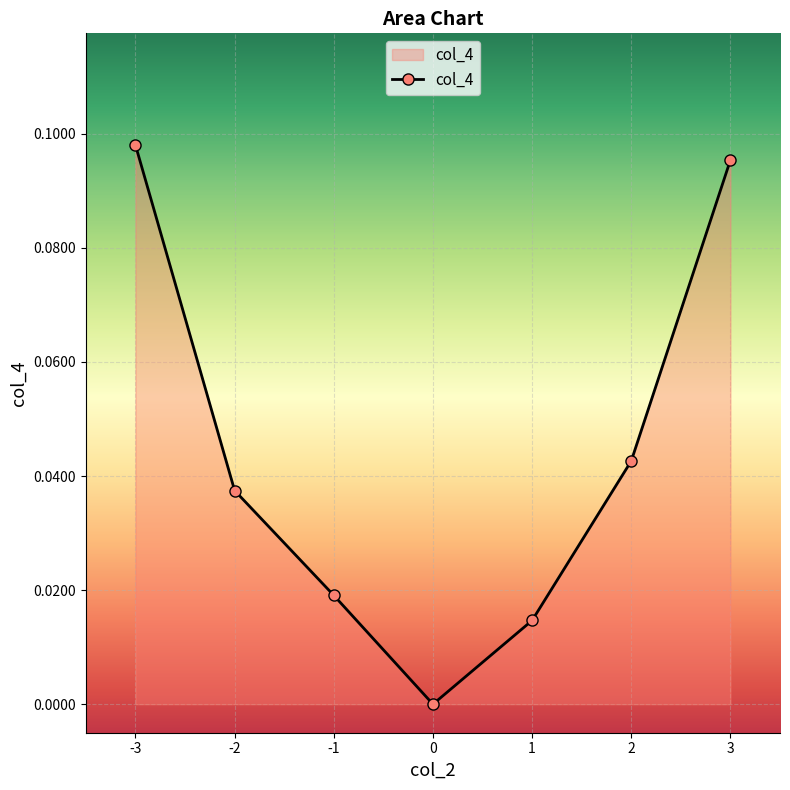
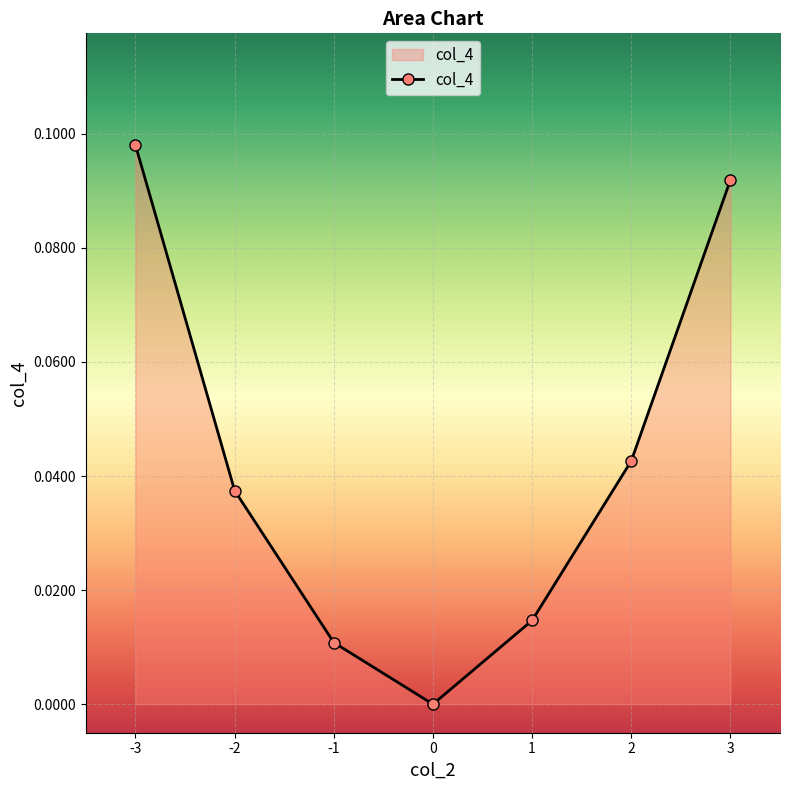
  {
    "-3": 0.098,
    "-2": 0.037,
-   "-1": 0.019,
+   "-1": 0.011,
    "0": 0.000,
    "1": 0.015,
    "2": 0.043,
-   "3": 0.095
+   "3": 0.092
  }
